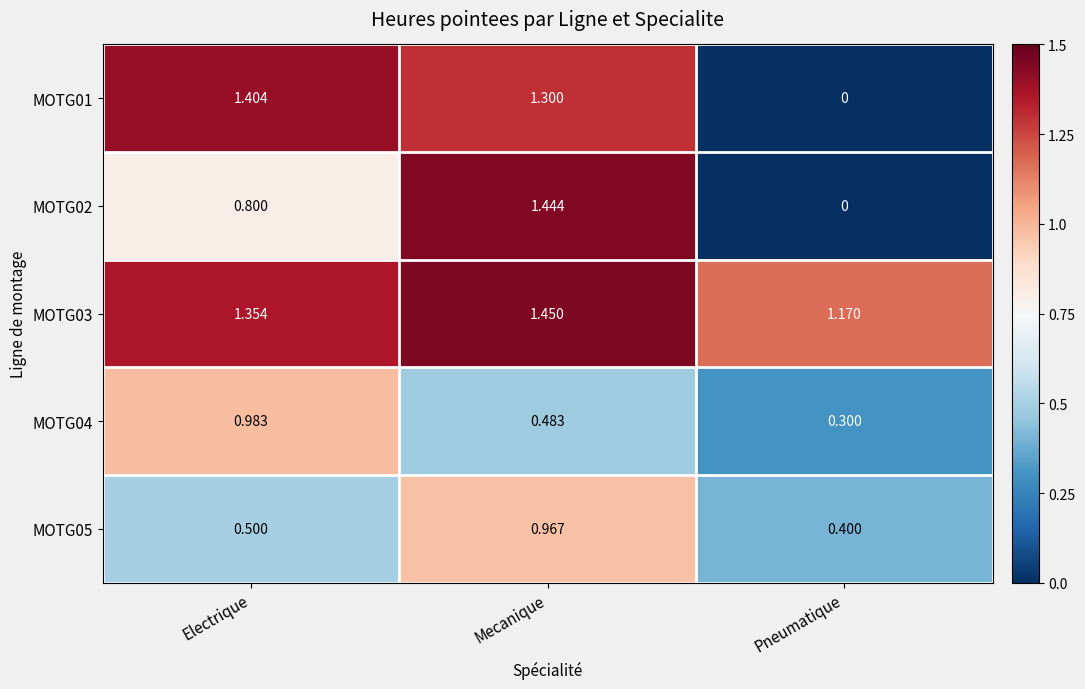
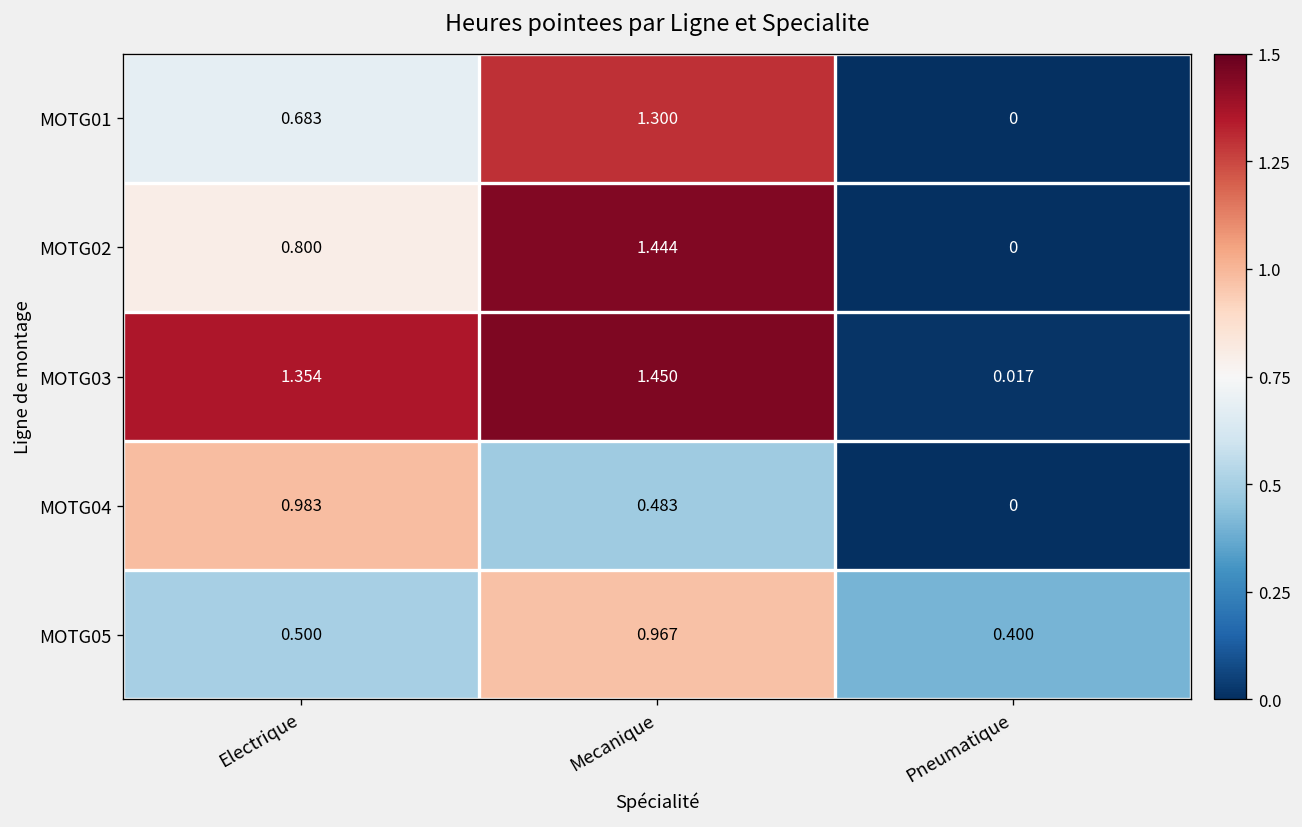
  {
    "MOTG01": {
-     "Electrique": 1.404,
+     "Electrique": 0.683,
      "Mecanique": 1.300,
      "Pneumatique": 0
    },
    "MOTG02": {
      "Electrique": 0.800,
      "Mecanique": 1.444,
      "Pneumatique": 0
    },
    "MOTG03": {
      "Electrique": 1.354,
      "Mecanique": 1.450,
-     "Pneumatique": 1.170
+     "Pneumatique": 0.017
    },
    "MOTG04": {
      "Electrique": 0.983,
      "Mecanique": 0.483,
-     "Pneumatique": 0.300
+     "Pneumatique": 0
    },
    "MOTG05": {
      "Electrique": 0.500,
      "Mecanique": 0.967,
      "Pneumatique": 0.400
    }
  }
